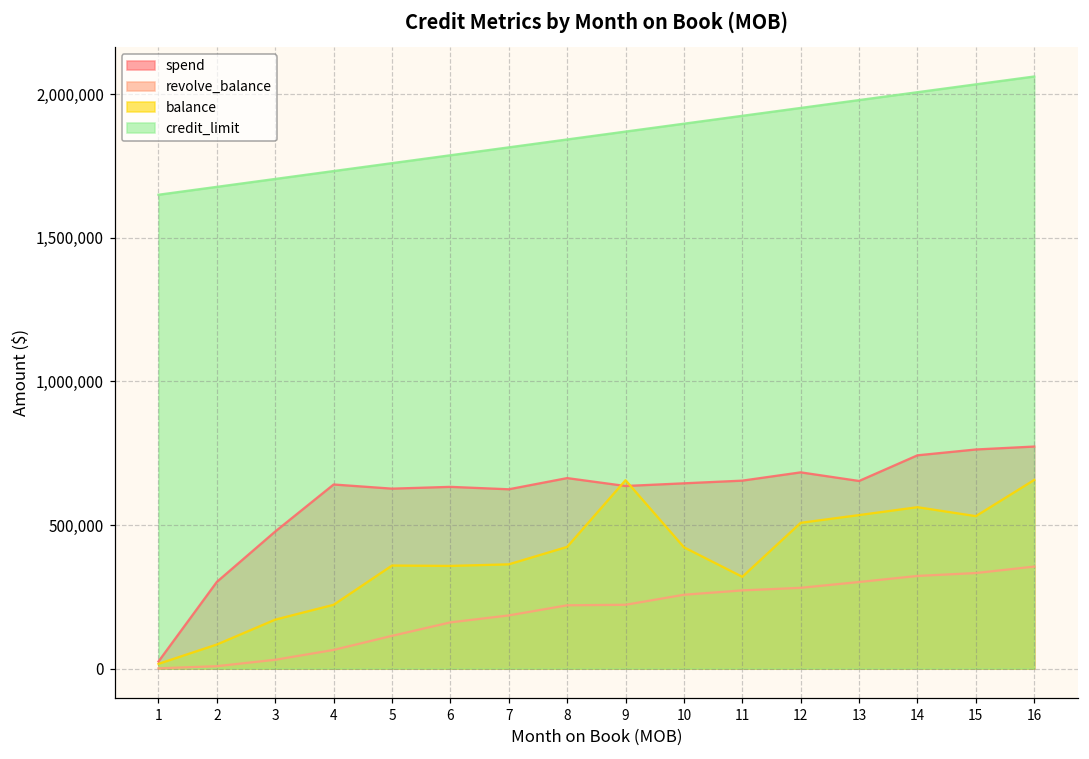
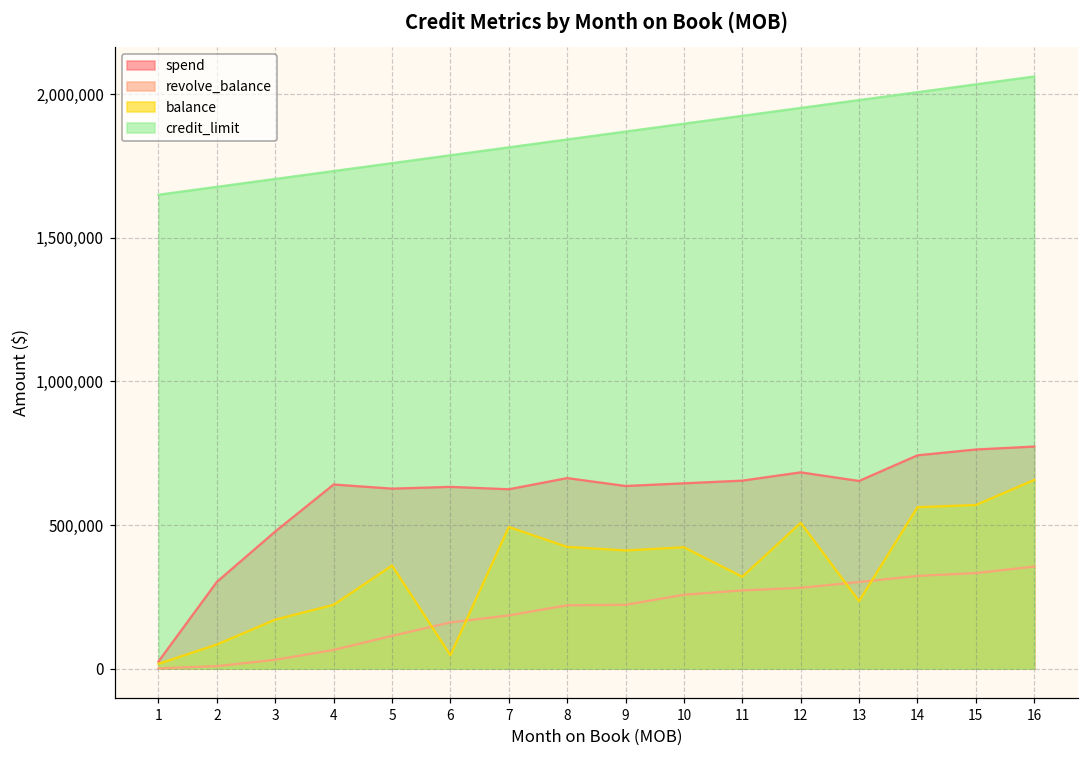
  {
    "balance": {
      "2": "80,000",
      "3": "170,000",
      "4": "220,000",
      "5": "360,000",
-     "6": "360,000",
-     "7": "360,000",
+     "6": "50,000",
+     "7": "490,000",
      "8": "420,000",
-     "9": "660,000",
+     "9": "410,000",
      "10": "420,000",
      "11": "320,000",
      "12": "510,000",
-     "13": "530,000",
+     "13": "230,000",
      "14": "560,000",
-     "15": "530,000",
+     "15": "570,000",
      "16": "660,000"
    },
    "credit_limit": {
      "1": "1,650,000",
      "2": "1,680,000",
      "3": "1,710,000",
      "4": "1,730,000",
      "5": "1,760,000",
      "6": "1,790,000",
      "7": "1,820,000",
      "8": "1,840,000",
      "9": "1,870,000",
      "10": "1,900,000",
      "11": "1,920,000",
      "12": "1,950,000",
      "13": "1,980,000",
      "14": "2,010,000",
      "15": "2,030,000",
      "16": "2,060,000"
    }
  }
